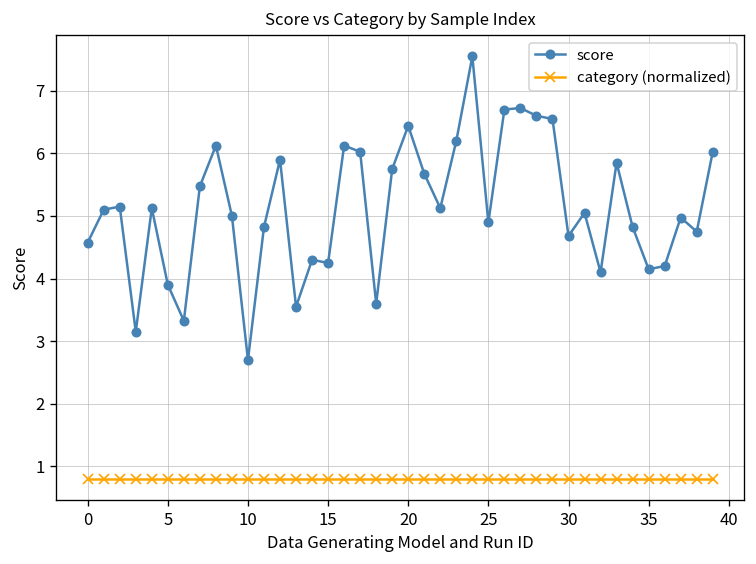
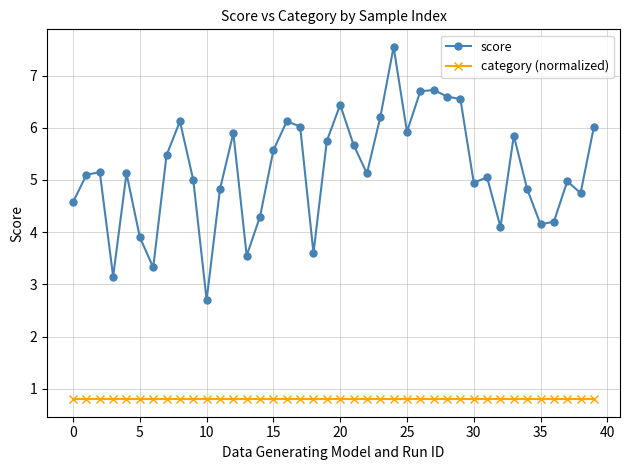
  {
    "score": {
      "0": 4.6,
      "5": 3.9,
      "10": 2.7,
-     "15": 4.3,
+     "15": 5.6,
      "20": 6.4,
-     "25": 4.9,
-     "30": 4.7,
+     "25": 5.9,
+     "30": 5.0,
      "35": 4.2
    },
    "category (normalized)": {
      "0": 0.8,
      "5": 0.8,
      "10": 0.8,
      "15": 0.8,
      "20": 0.8,
      "25": 0.8,
      "30": 0.8,
      "35": 0.8
    }
  }
